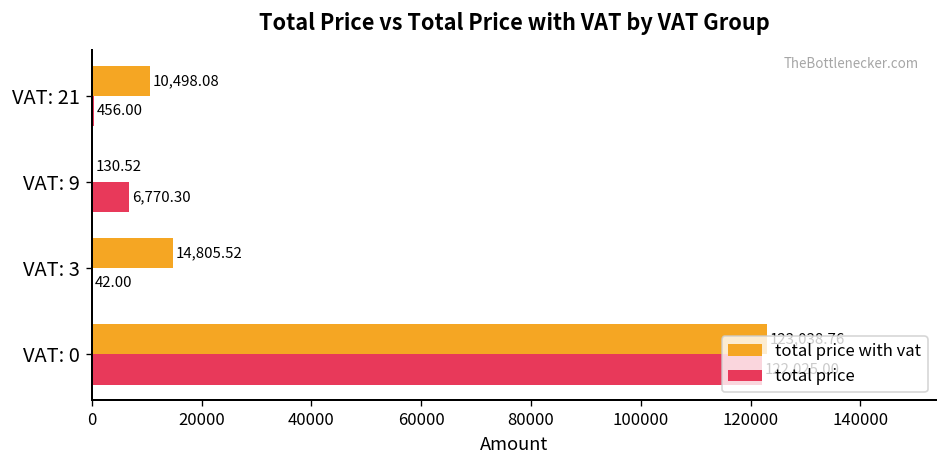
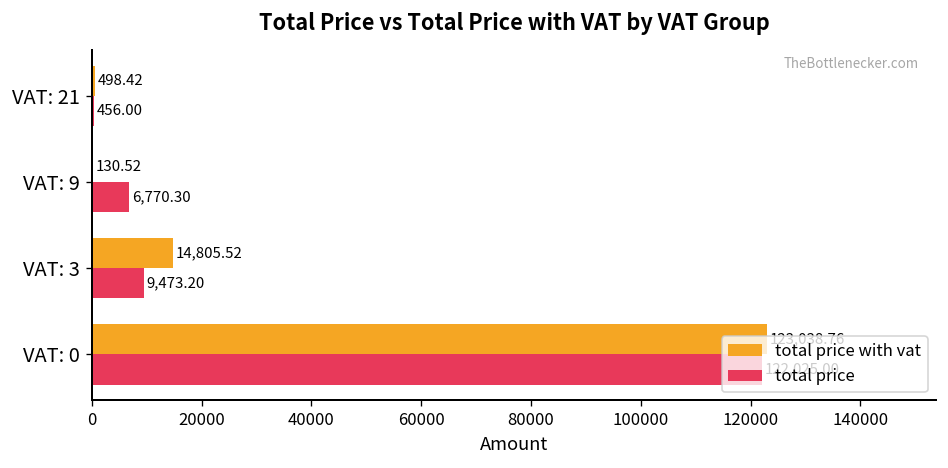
  {
    "total price with vat": {
-     "VAT: 21": "10,498.08",
+     "VAT: 21": "498.42",
      "VAT: 9": "130.52",
      "VAT: 3": "14,805.52"
    },
    "total price": {
      "VAT: 21": "456.00",
      "VAT: 9": "6,770.30",
-     "VAT: 3": "42.00"
+     "VAT: 3": "9,473.20"
    }
  }
